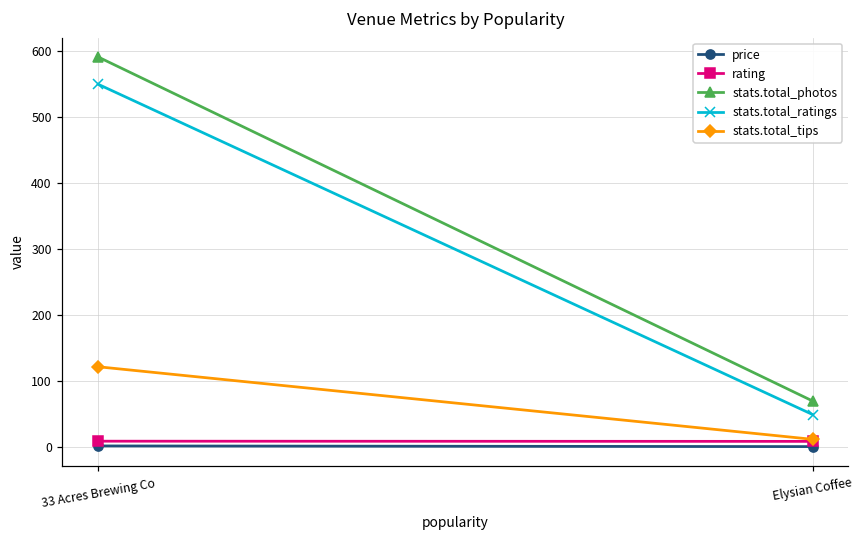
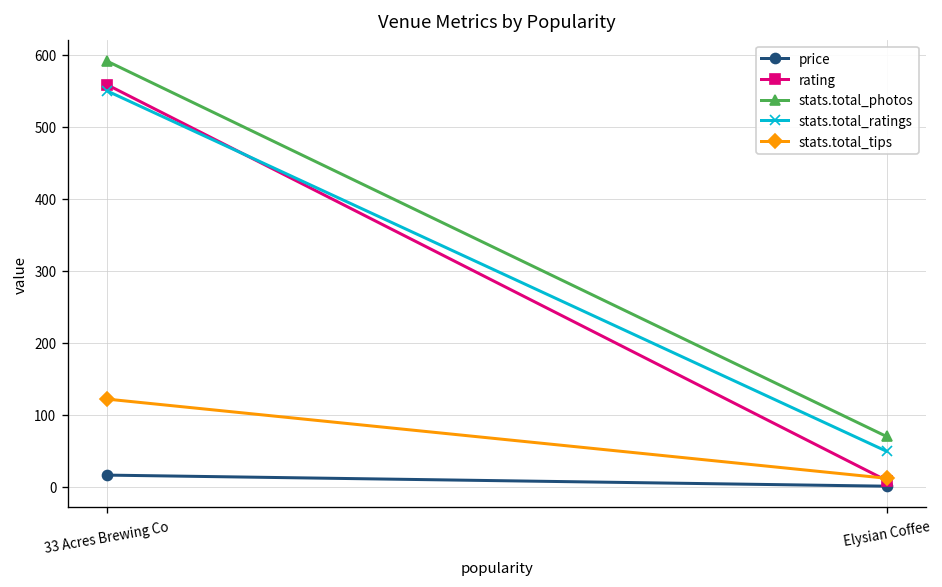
  {
    "price": {
-     "33 Acres Brewing Co": 0,
+     "33 Acres Brewing Co": 20,
      "Elysian Coffee": 0
    },
    "rating": {
-     "33 Acres Brewing Co": 10
+     "33 Acres Brewing Co": 560
    },
    "stats.total_photos": {
      "33 Acres Brewing Co": 590,
      "Elysian Coffee": 70
    },
    "stats.total_ratings": {
      "33 Acres Brewing Co": 550,
      "Elysian Coffee": 50
    },
    "stats.total_tips": {
      "33 Acres Brewing Co": 120
    }
  }
